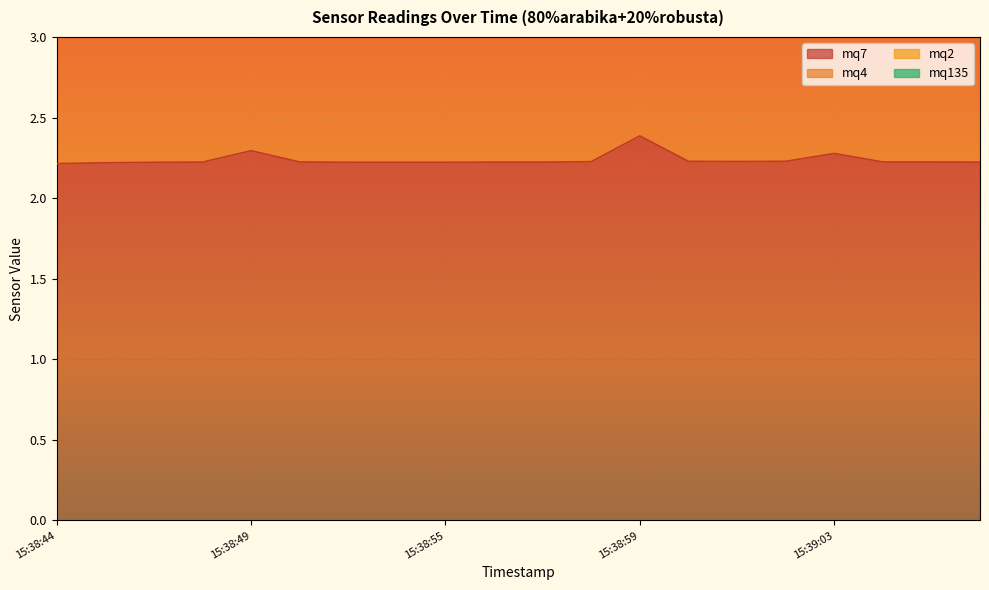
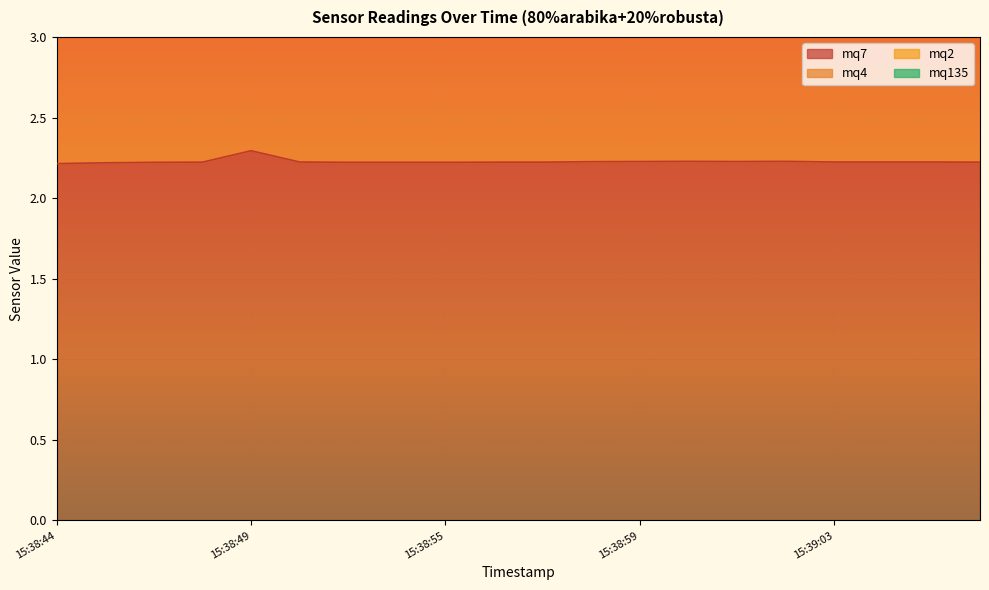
  {
    "mq7": {
      "15:38:44": 2.21,
      "15:38:49": 2.29,
      "15:38:55": 2.22,
-     "15:38:59": 2.39,
-     "15:39:03": 2.28
+     "15:38:59": 2.23,
+     "15:39:03": 2.22
    }
  }
